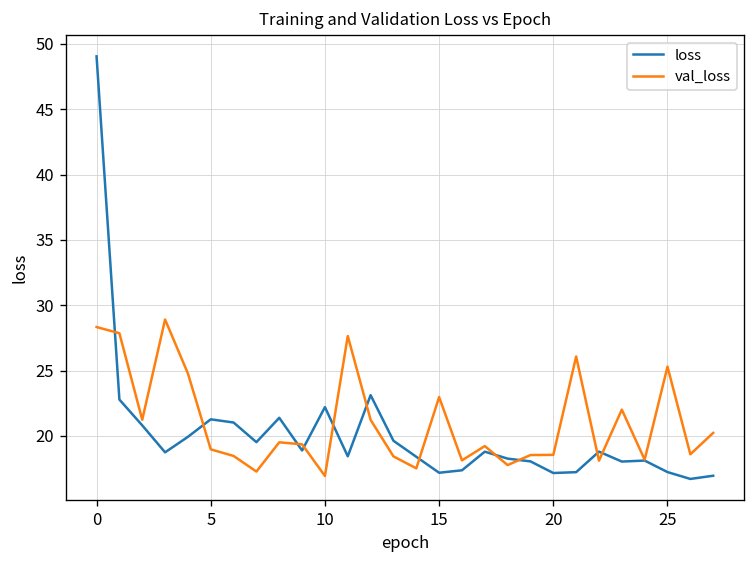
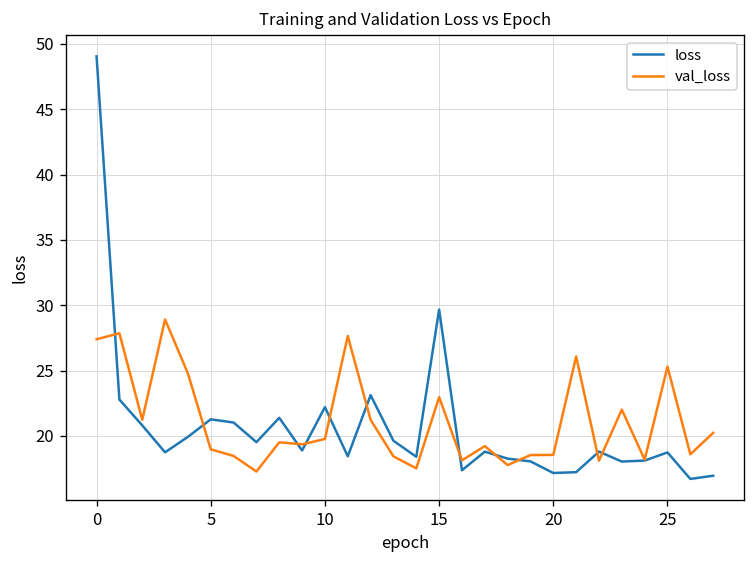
  {
    "loss": {
      "0": 49.1,
      "5": 21.3,
      "10": 22.2,
-     "15": 17.2,
+     "15": 29.7,
      "20": 17.2,
-     "25": 17.2
+     "25": 18.7
    },
    "val_loss": {
-     "0": 28.3,
+     "0": 27.4,
      "5": 19.0,
-     "10": 16.9,
+     "10": 19.8,
      "15": 23.0,
      "20": 18.5,
      "25": 25.3
    }
  }
